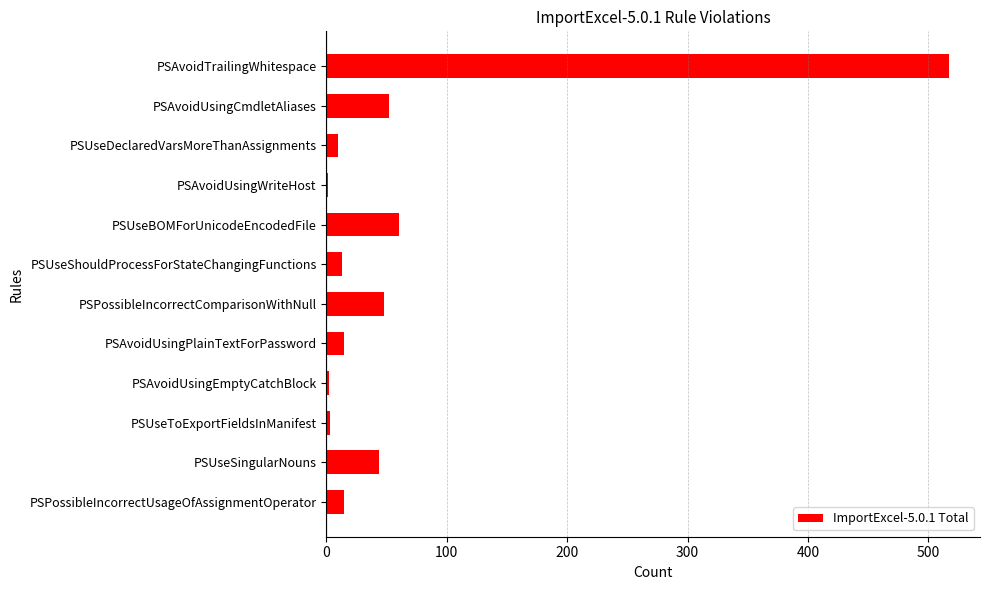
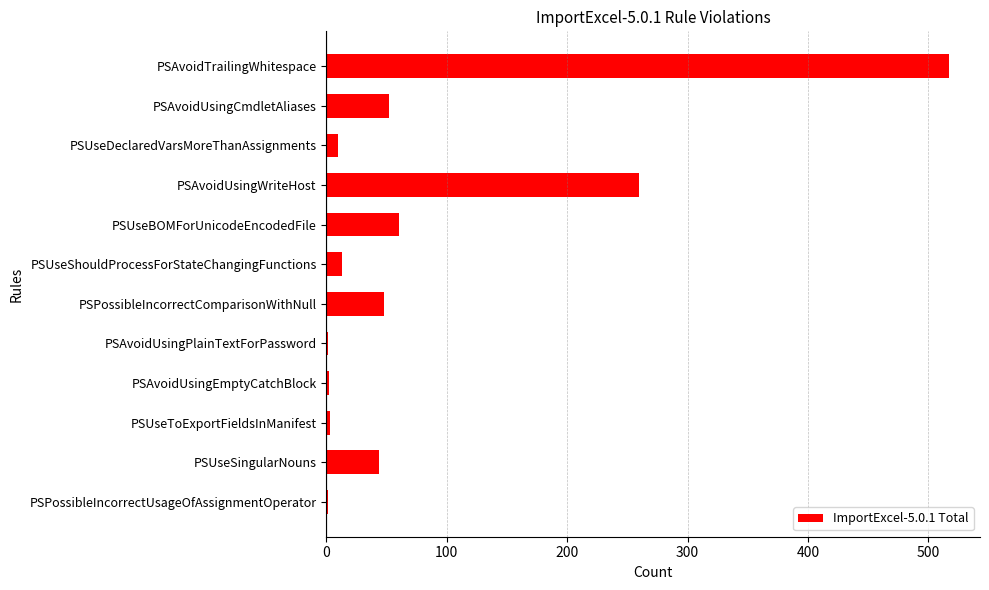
  {
    "PSAvoidTrailingWhitespace": 517,
    "PSAvoidUsingCmdletAliases": 52,
    "PSUseDeclaredVarsMoreThanAssignments": 10,
-   "PSAvoidUsingWriteHost": 1,
+   "PSAvoidUsingWriteHost": 260,
    "PSUseBOMForUnicodeEncodedFile": 60,
    "PSUseShouldProcessForStateChangingFunctions": 13,
    "PSPossibleIncorrectComparisonWithNull": 48,
-   "PSAvoidUsingPlainTextForPassword": 15,
+   "PSAvoidUsingPlainTextForPassword": 1,
    "PSUseToExportFieldsInManifest": 3,
    "PSUseSingularNouns": 44,
-   "PSPossibleIncorrectUsageOfAssignmentOperator": 15
+   "PSPossibleIncorrectUsageOfAssignmentOperator": 1
  }
